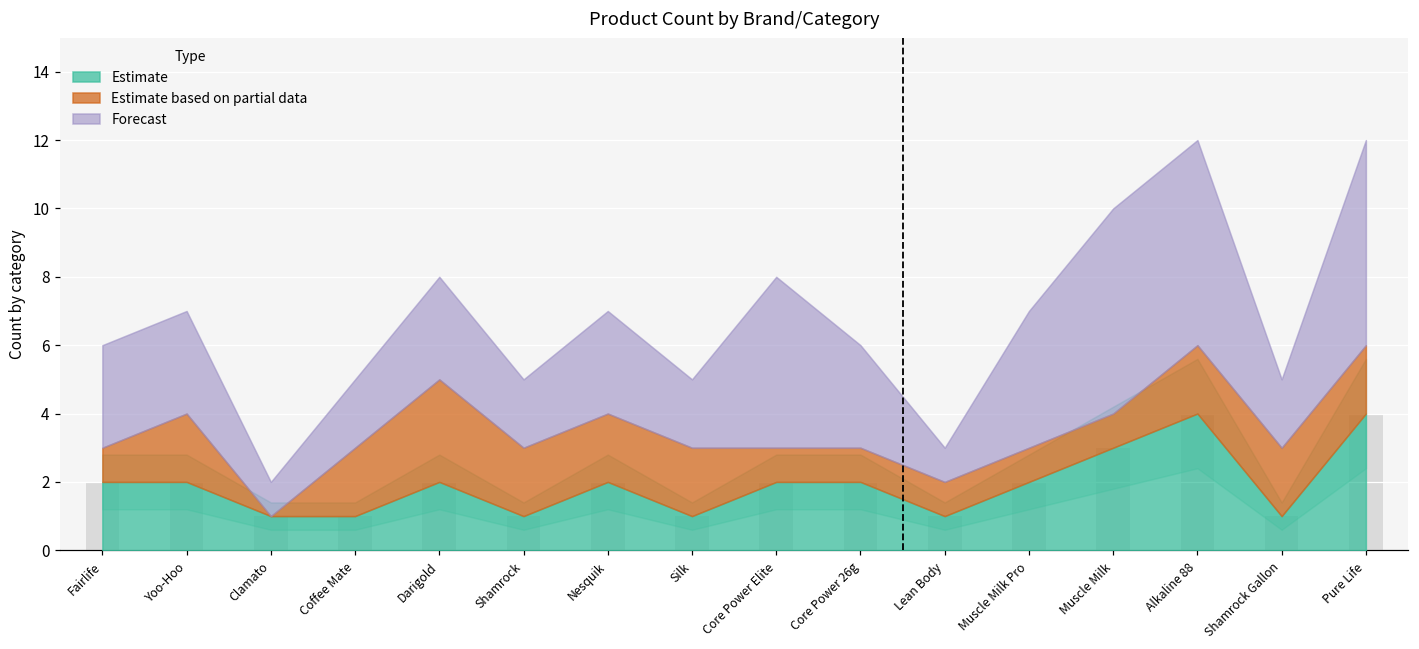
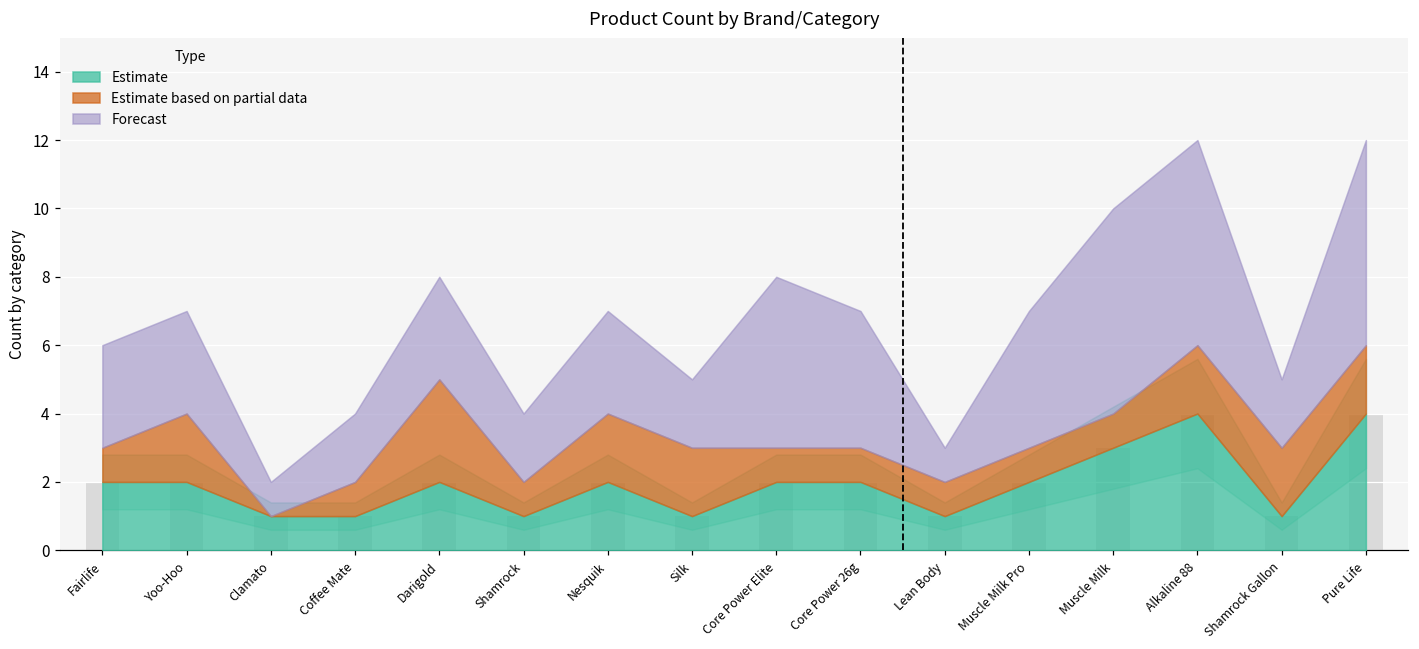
  {
    "Estimate based on partial data": {
-     "Coffee Mate": 2,
-     "Shamrock": 2
+     "Coffee Mate": 1,
+     "Shamrock": 1
    },
    "Forecast": {
      "Fairlife": 3,
      "Yoo-Hoo": 3,
      "Clamato": 1,
      "Coffee Mate": 2,
      "Darigold": 3,
      "Shamrock": 2,
      "Nesquik": 3,
      "Silk": 2,
      "Core Power Elite": 5,
-     "Core Power 26g": 3,
+     "Core Power 26g": 4,
      "Lean Body": 1,
      "Muscle Milk Pro": 4,
      "Muscle Milk": 6,
      "Alkaline 88": 6,
      "Shamrock Gallon": 2,
      "Pure Life": 6
    }
  }
